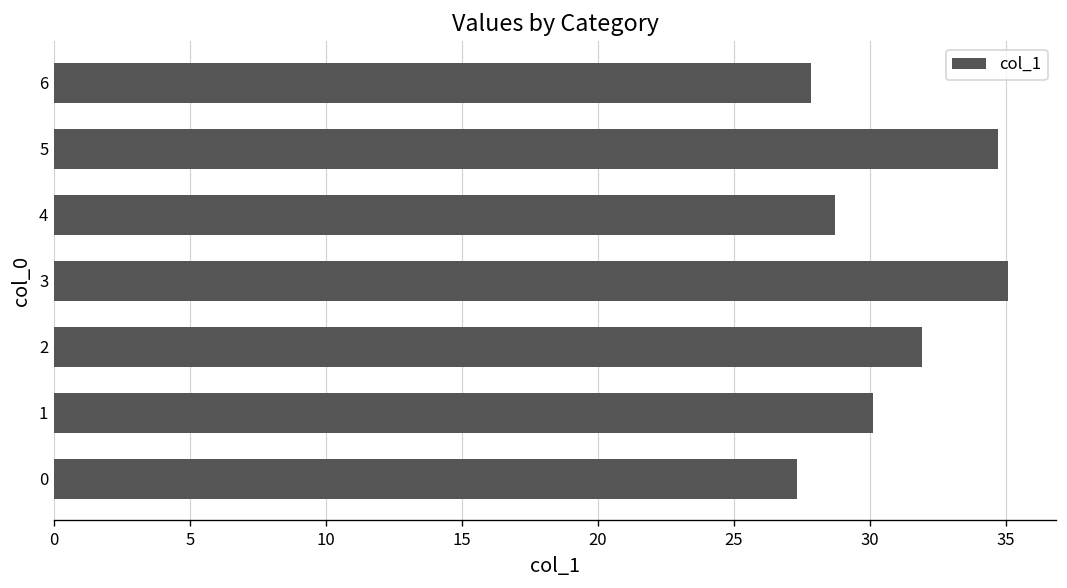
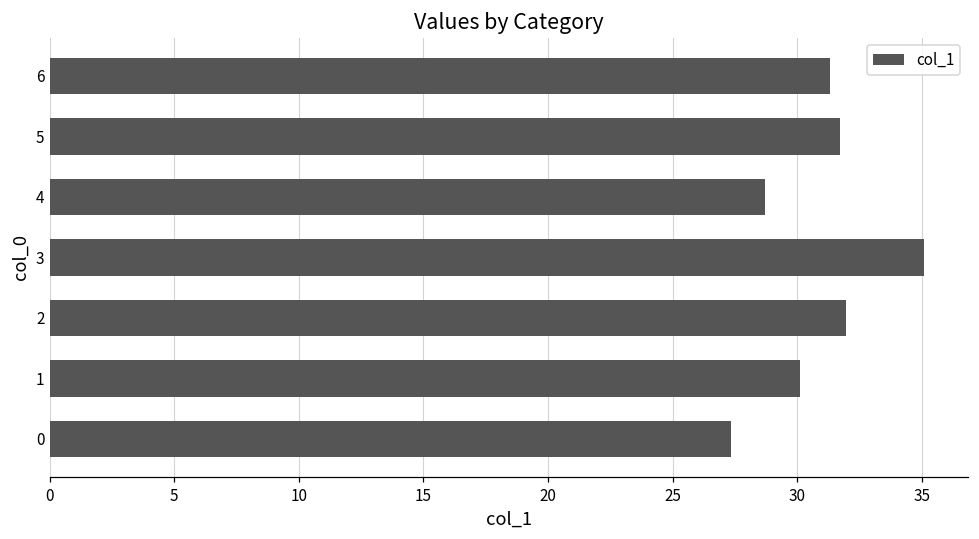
  {
-   "6": 27.8,
-   "5": 34.7,
+   "6": 31.3,
+   "5": 31.7,
    "4": 28.7,
    "3": 35.1,
    "2": 31.9,
    "1": 30.1,
    "0": 27.3
  }
